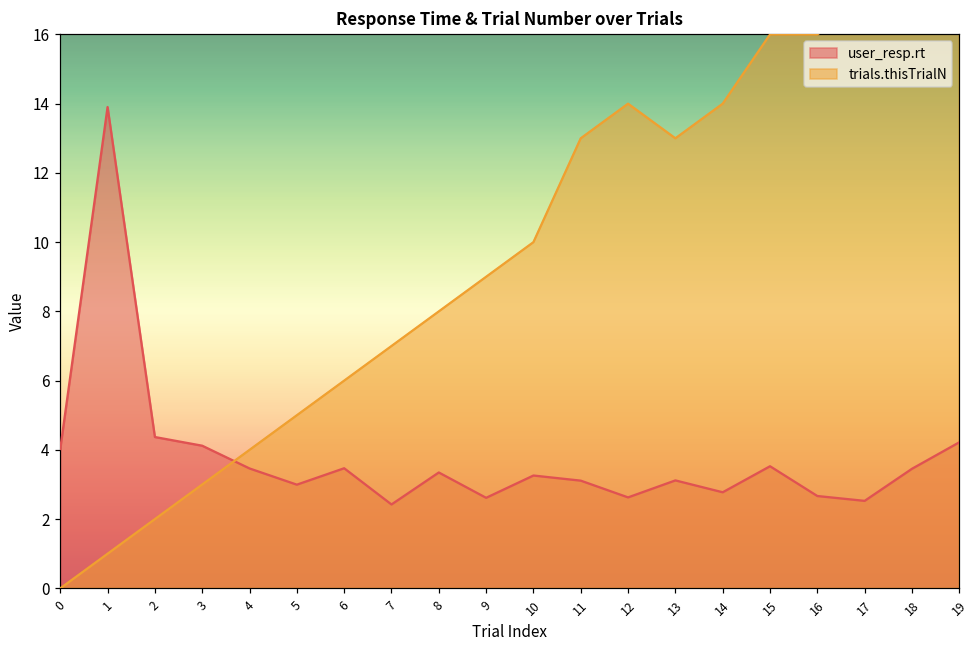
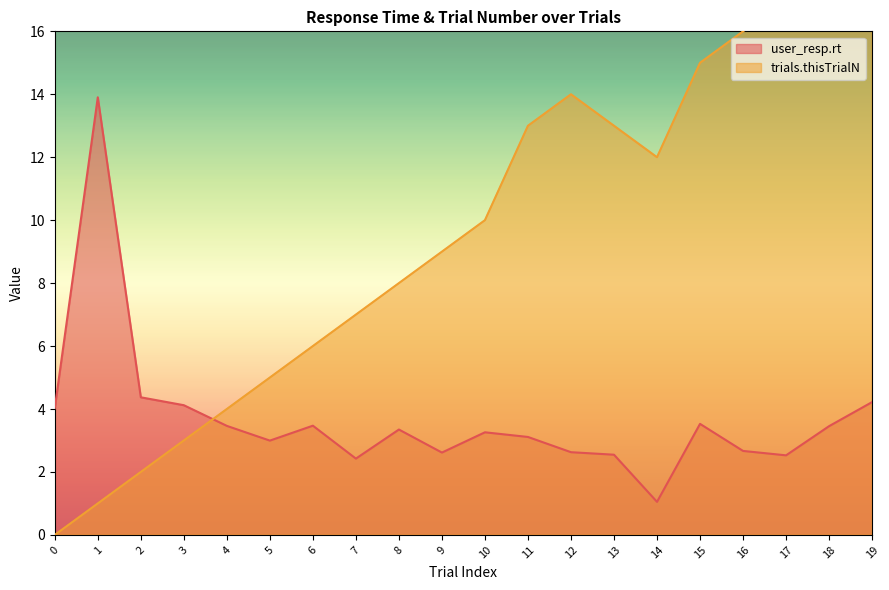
  {
    "user_resp.rt": {
      "0": 4.0,
      "1": 13.9,
      "2": 4.4,
      "3": 4.1,
      "4": 3.5,
      "5": 3.0,
      "6": 3.5,
      "7": 2.4,
      "8": 3.3,
      "9": 2.6,
      "10": 3.3,
      "11": 3.1,
      "12": 2.6,
-     "13": 3.1,
-     "14": 2.8,
+     "13": 2.5,
+     "14": 1.1,
      "15": 3.5,
      "16": 2.7,
      "17": 2.5,
      "18": 3.5,
      "19": 4.2
    },
    "trials.thisTrialN": {
      "0": 0,
      "1": 1,
      "2": 2,
      "3": 3,
      "4": 4,
      "5": 5,
      "6": 6,
      "7": 7,
      "8": 8,
      "9": 9,
      "10": 10,
      "11": 13,
      "12": 14,
      "13": 13,
-     "14": 14,
-     "15": 16,
+     "14": 12,
+     "15": 15,
      "16": 16
    }
  }
